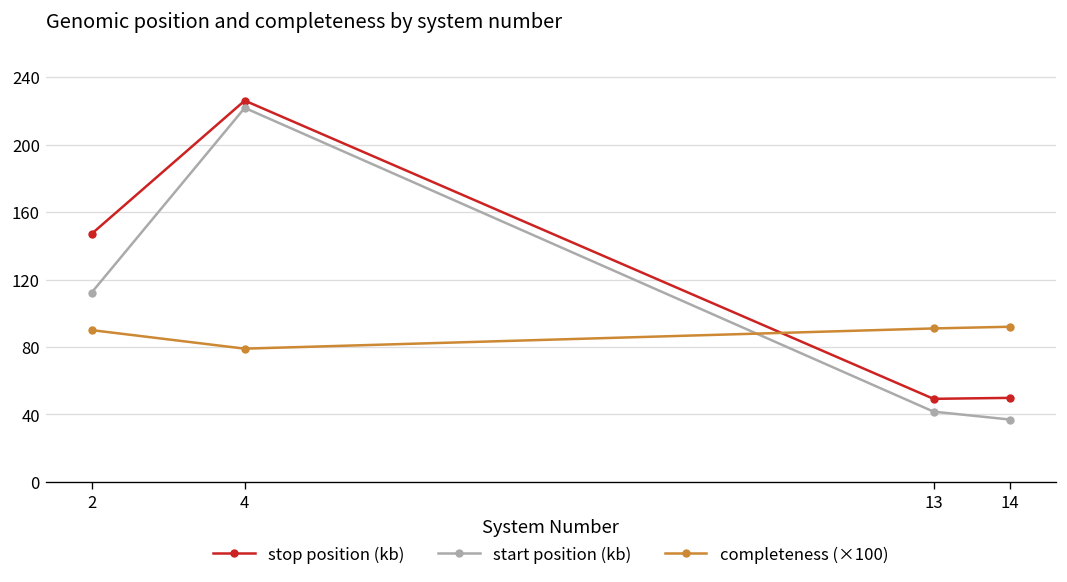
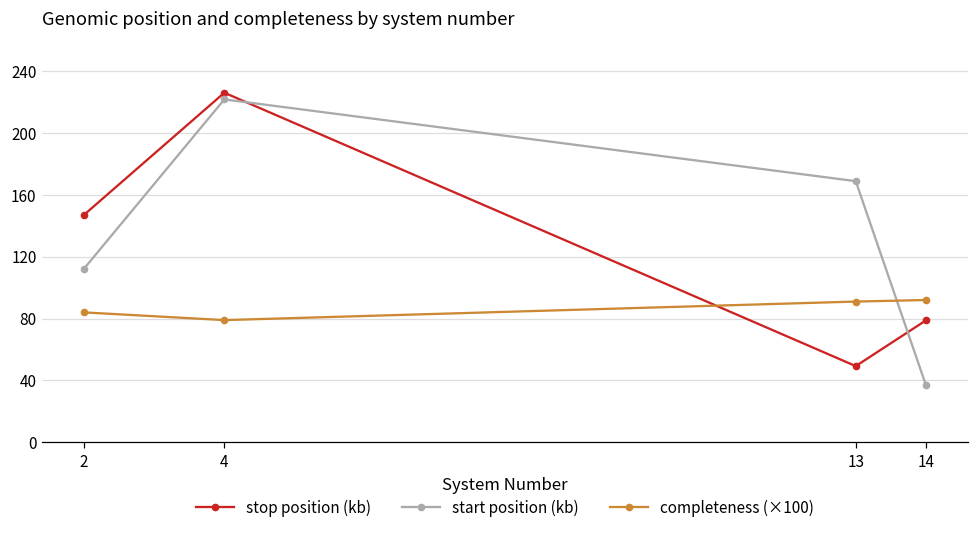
  {
    "stop position (kb)": {
      "2": 147,
      "4": 226,
      "13": 49,
-     "14": 50
+     "14": 79
    },
    "start position (kb)": {
      "2": 112,
      "4": 222,
-     "13": 42,
+     "13": 169,
      "14": 37
    },
    "completeness (×100)": {
-     "2": 90,
+     "2": 84,
      "4": 79,
      "13": 91,
      "14": 92
    }
  }
